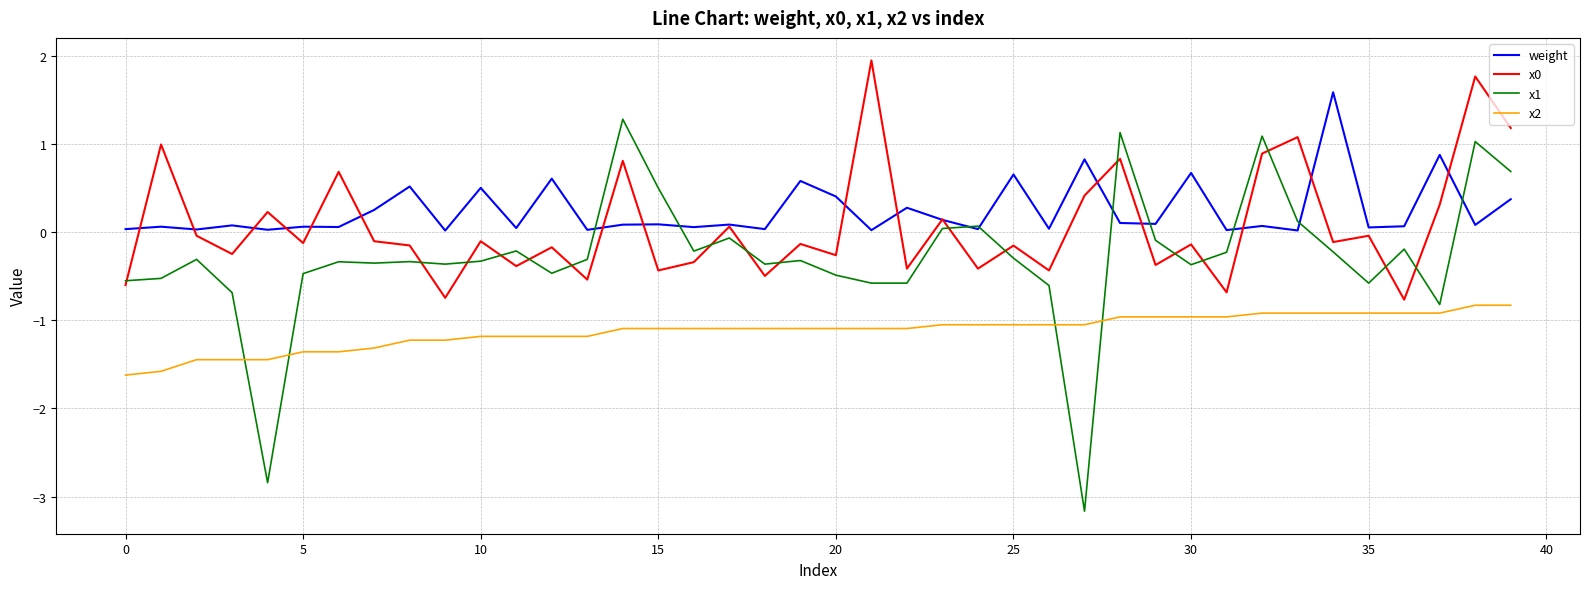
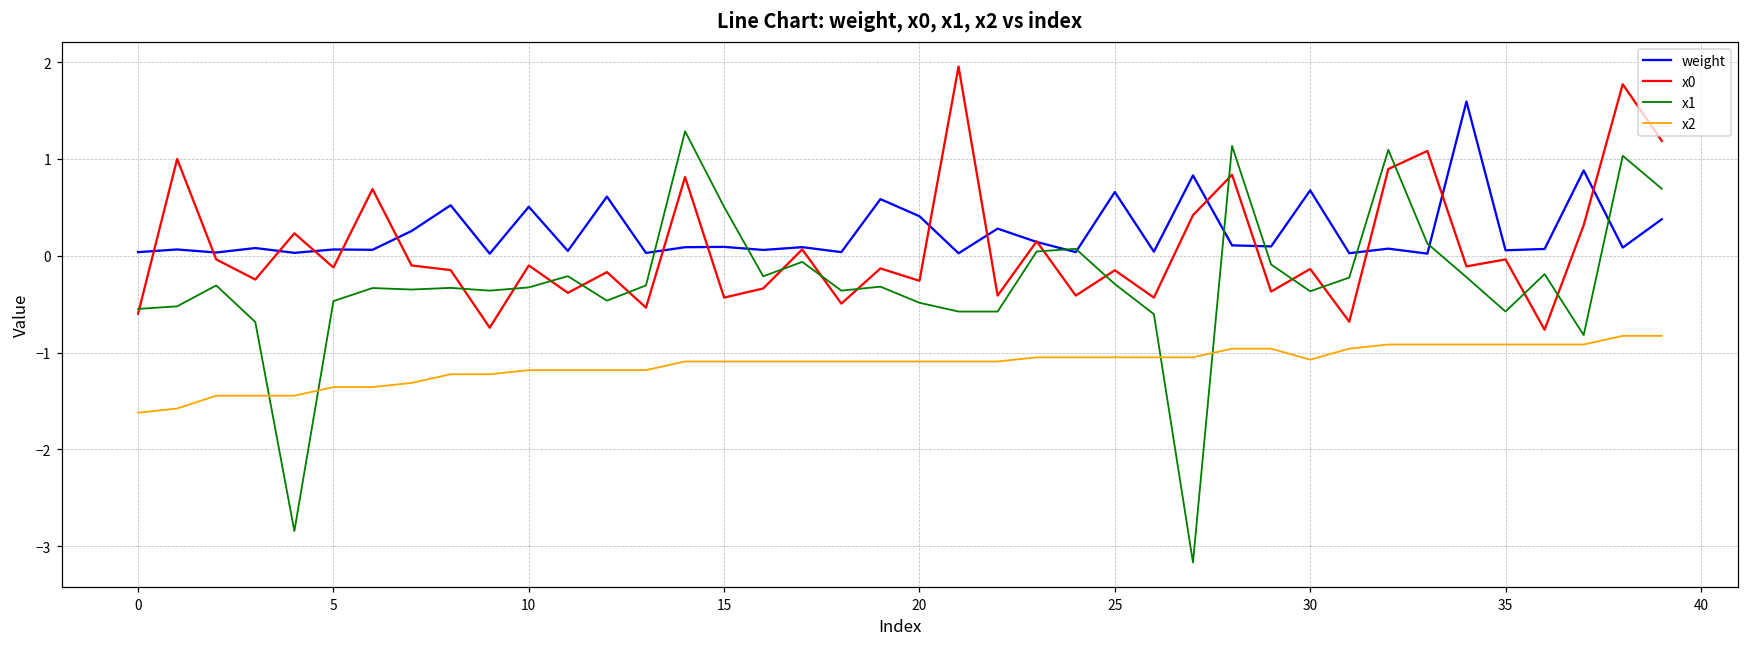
  {
    "weight": {
      "0": 0.0,
      "5": 0.1,
      "10": 0.5,
      "15": 0.1,
      "20": 0.4,
      "25": 0.7,
      "30": 0.7,
      "35": 0.1
    },
    "x0": {
      "0": -0.6,
      "5": -0.1,
      "10": -0.1,
      "15": -0.4,
      "20": -0.3,
      "25": -0.1,
      "30": -0.1,
      "35": 0.0
    },
    "x1": {
      "0": -0.5,
      "5": -0.5,
      "10": -0.3,
      "15": 0.5,
      "20": -0.5,
      "25": -0.3,
      "30": -0.4,
      "35": -0.6
    },
    "x2": {
      "0": -1.6,
      "5": -1.4,
      "10": -1.2,
      "15": -1.1,
      "20": -1.1,
      "25": -1.0,
-     "30": -1.0,
+     "30": -1.1,
      "35": -0.9
    }
  }
